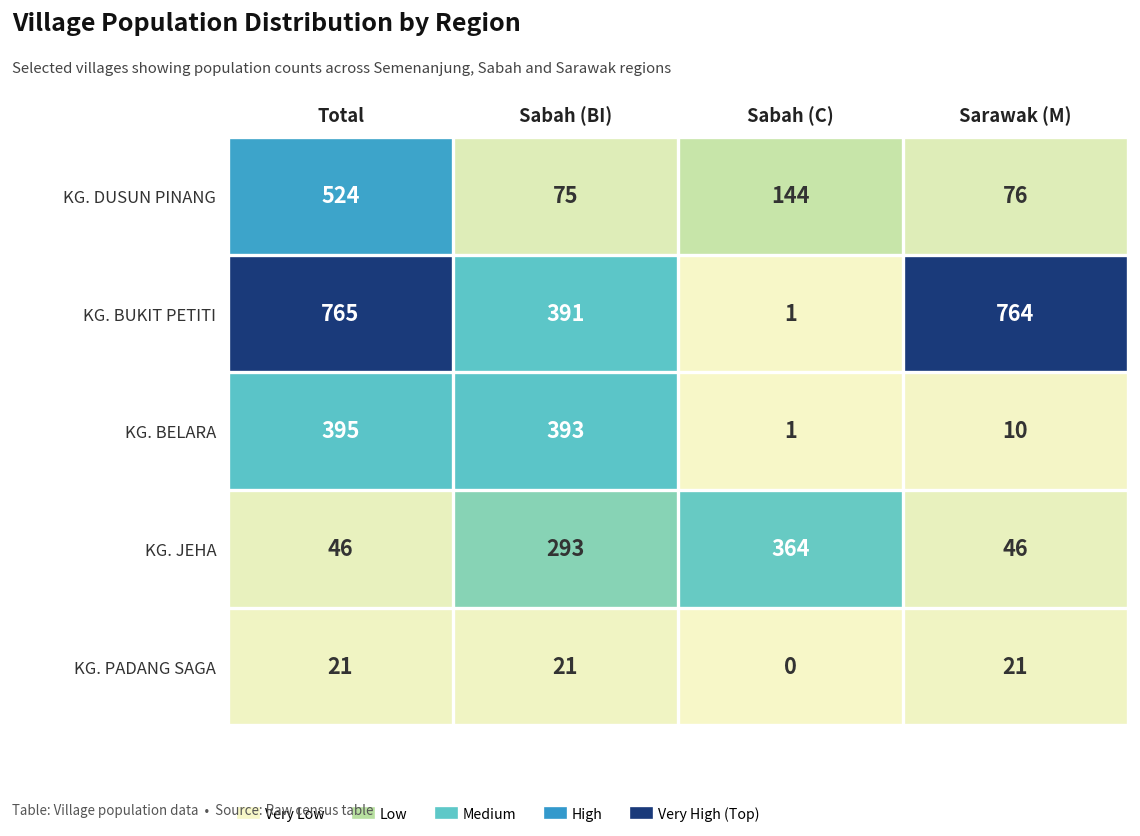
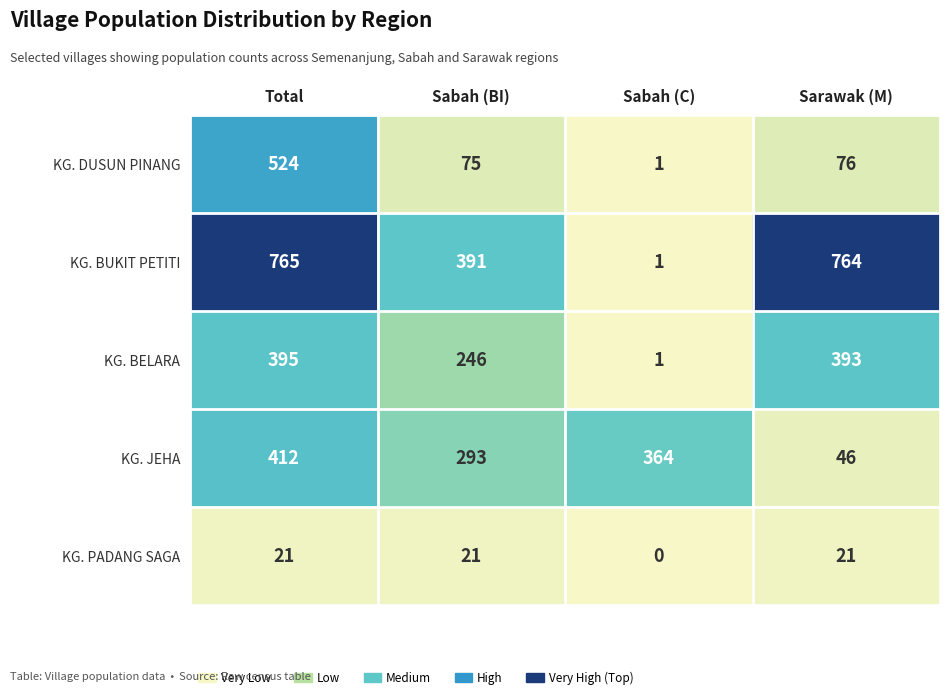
  {
    "KG. DUSUN PINANG": {
      "Total": 524,
      "Sabah (BI)": 75,
-     "Sabah (C)": 144,
+     "Sabah (C)": 1,
      "Sarawak (M)": 76
    },
    "KG. BUKIT PETITI": {
      "Total": 765,
      "Sabah (BI)": 391,
      "Sabah (C)": 1,
      "Sarawak (M)": 764
    },
    "KG. BELARA": {
      "Total": 395,
-     "Sabah (BI)": 393,
+     "Sabah (BI)": 246,
      "Sabah (C)": 1,
-     "Sarawak (M)": 10
+     "Sarawak (M)": 393
    },
    "KG. JEHA": {
-     "Total": 46,
+     "Total": 412,
      "Sabah (BI)": 293,
      "Sabah (C)": 364,
      "Sarawak (M)": 46
    },
    "KG. PADANG SAGA": {
      "Total": 21,
      "Sabah (BI)": 21,
      "Sabah (C)": 0,
      "Sarawak (M)": 21
    }
  }
